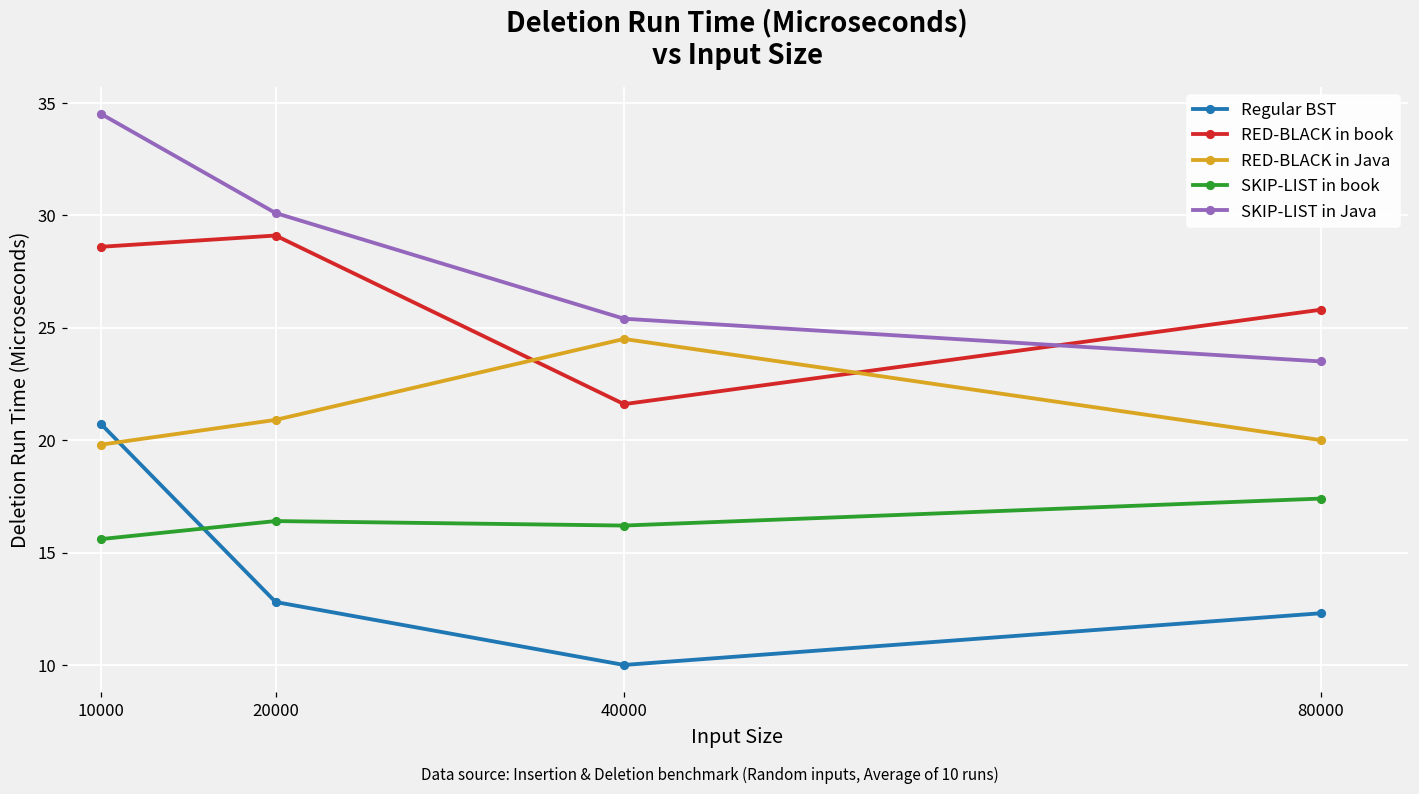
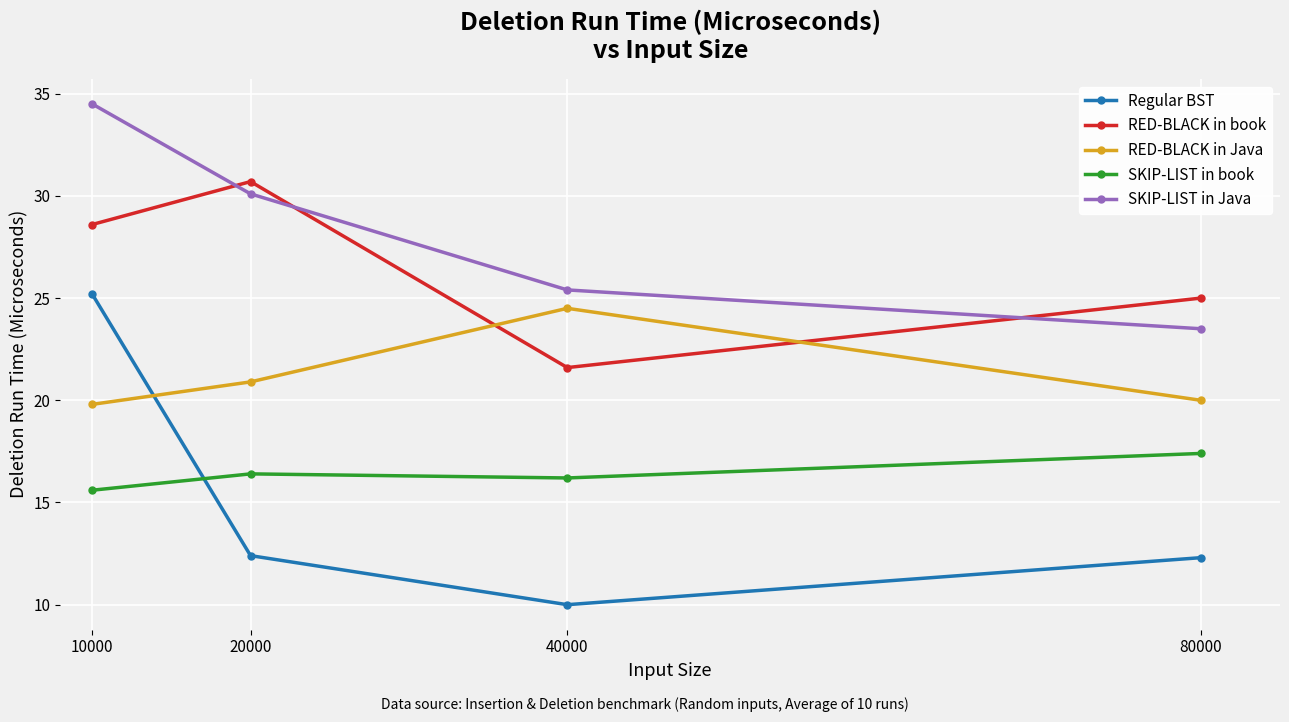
  {
    "Regular BST": {
-     "10000": 20.7,
-     "20000": 12.8,
+     "10000": 25.2,
+     "20000": 12.4,
      "40000": 10.0,
      "80000": 12.3
    },
    "RED-BLACK in book": {
      "10000": 28.6,
-     "20000": 29.1,
+     "20000": 30.7,
      "40000": 21.6,
-     "80000": 25.8
+     "80000": 25.0
    },
    "RED-BLACK in Java": {
      "10000": 19.8,
      "20000": 20.9,
      "40000": 24.5,
      "80000": 20.0
    },
    "SKIP-LIST in book": {
      "10000": 15.6,
      "20000": 16.4,
      "40000": 16.2,
      "80000": 17.4
    },
    "SKIP-LIST in Java": {
      "10000": 34.5,
      "20000": 30.1,
      "40000": 25.4,
      "80000": 23.5
    }
  }
